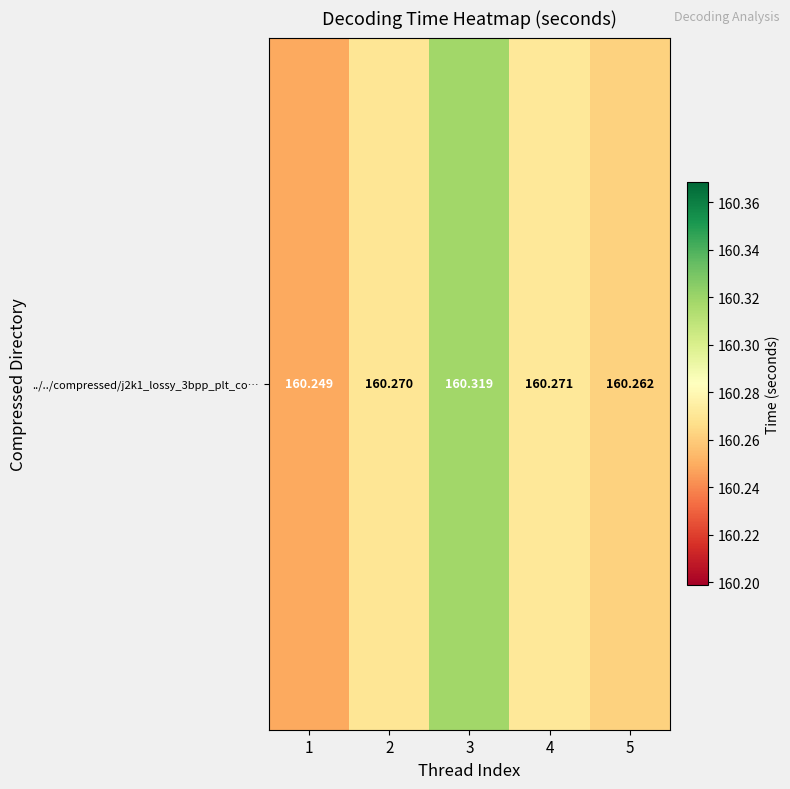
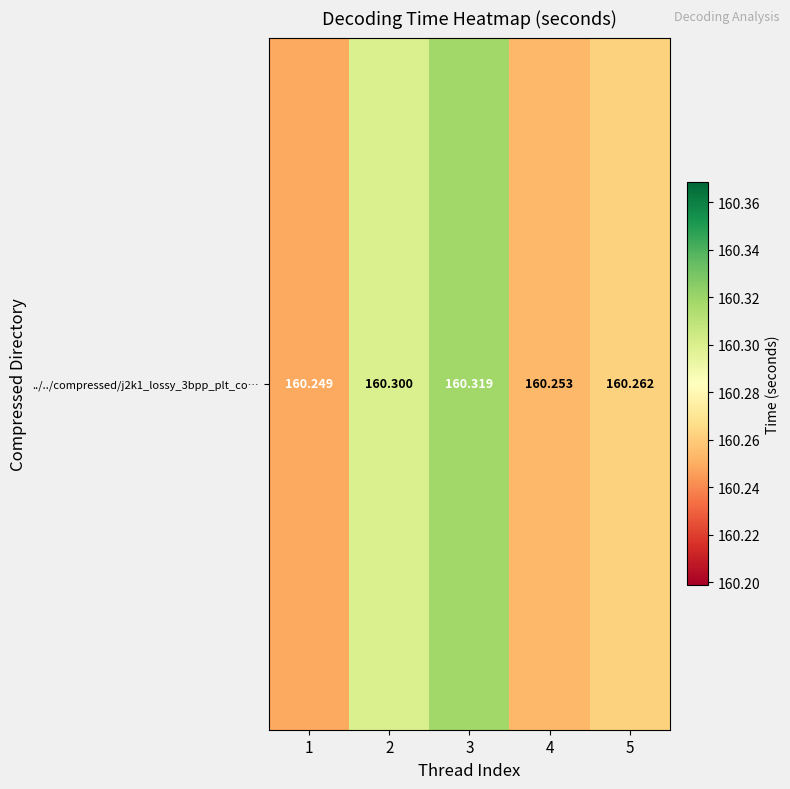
  {
    "../../compressed/j2k1_lossy_3bpp_plt_co…": {
      "1": 160.249,
-     "2": 160.270,
+     "2": 160.300,
      "3": 160.319,
-     "4": 160.271,
+     "4": 160.253,
      "5": 160.262
    }
  }
